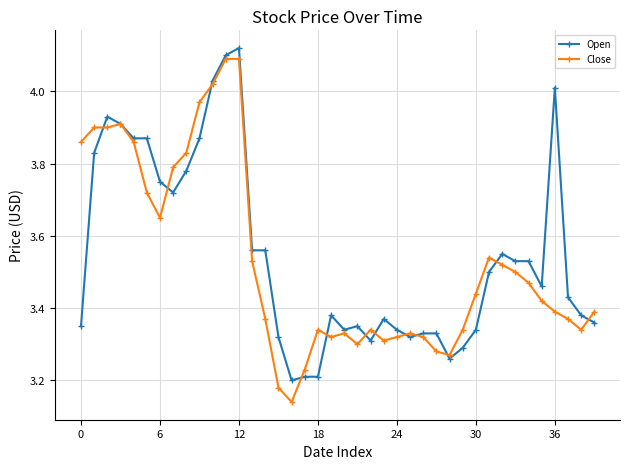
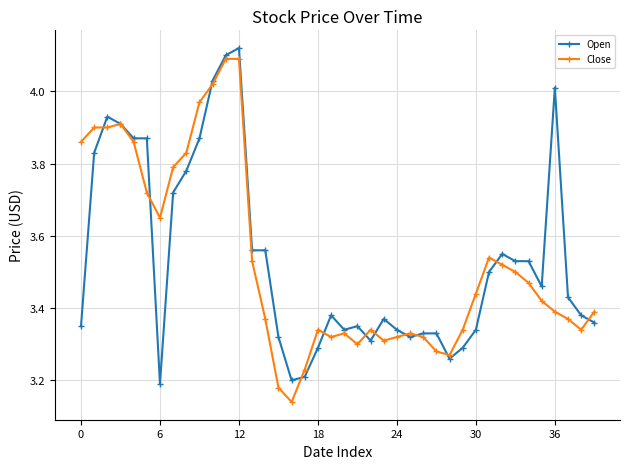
  {
    "Open": {
      "0": 3.35,
-     "6": 3.75,
+     "6": 3.19,
      "12": 4.12,
-     "18": 3.21,
+     "18": 3.29,
      "24": 3.34,
      "30": 3.34,
      "36": 4.01
    },
    "Close": {
      "0": 3.86,
      "6": 3.65,
      "12": 4.09,
      "18": 3.34,
      "24": 3.32,
      "30": 3.44,
      "36": 3.39
    }
  }
